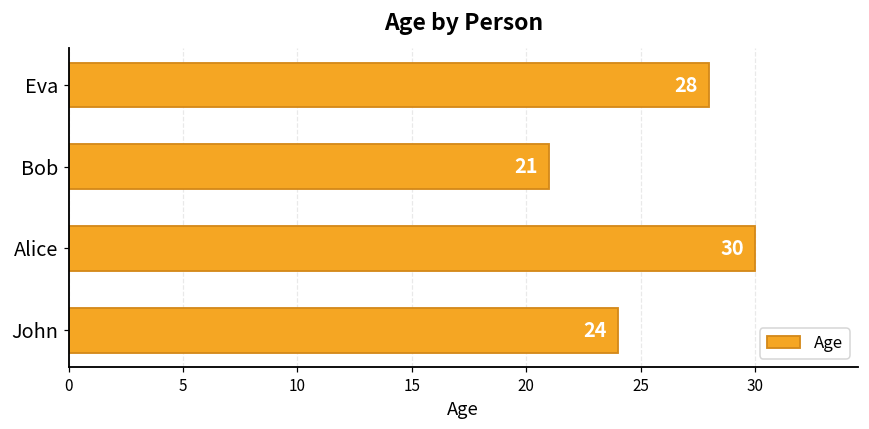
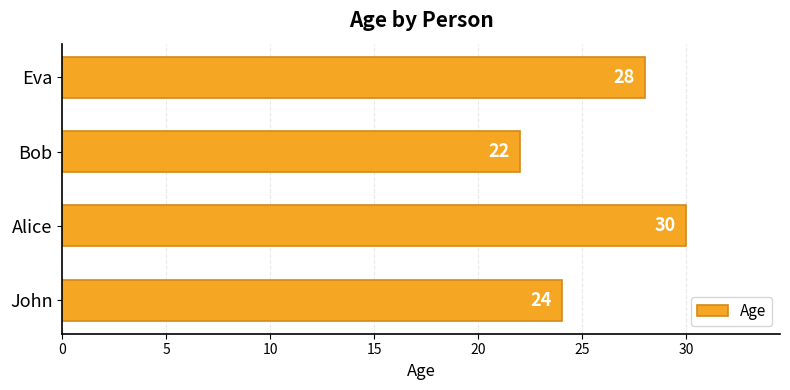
  {
    "Eva": 28,
-   "Bob": 21,
+   "Bob": 22,
    "Alice": 30,
    "John": 24
  }
